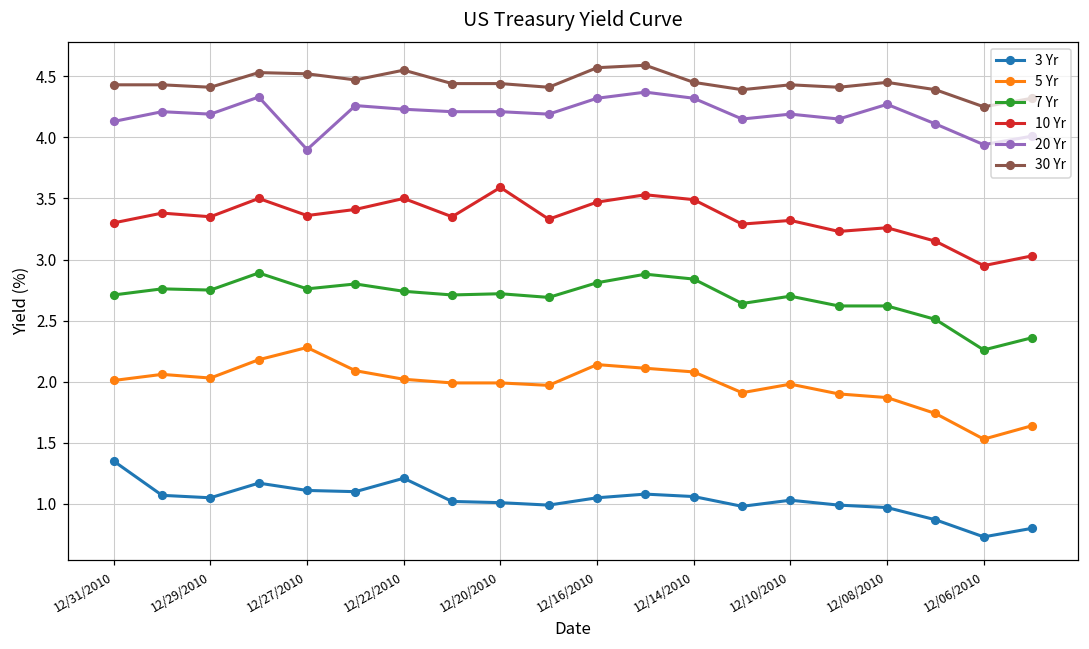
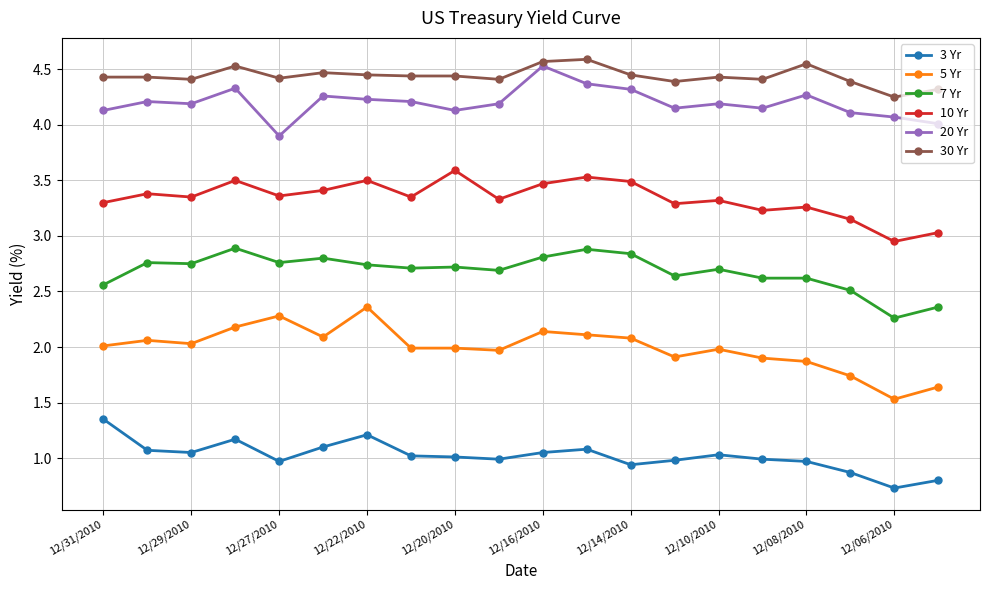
  {
    "3 Yr": {
      "12/31/2010": 1.35,
      "12/29/2010": 1.05,
-     "12/27/2010": 1.11,
+     "12/27/2010": 0.97,
      "12/22/2010": 1.21,
      "12/20/2010": 1.01,
      "12/16/2010": 1.05,
-     "12/14/2010": 1.06,
+     "12/14/2010": 0.94,
      "12/10/2010": 1.03,
      "12/08/2010": 0.97,
      "12/06/2010": 0.73
    },
    "5 Yr": {
      "12/31/2010": 2.01,
      "12/29/2010": 2.03,
      "12/27/2010": 2.28,
-     "12/22/2010": 2.02,
+     "12/22/2010": 2.36,
      "12/20/2010": 1.99,
      "12/16/2010": 2.14,
      "12/14/2010": 2.08,
      "12/10/2010": 1.98,
      "12/08/2010": 1.87,
      "12/06/2010": 1.53
    },
    "7 Yr": {
-     "12/31/2010": 2.71,
+     "12/31/2010": 2.56,
      "12/29/2010": 2.75,
      "12/27/2010": 2.76,
      "12/22/2010": 2.74,
      "12/20/2010": 2.72,
      "12/16/2010": 2.81,
      "12/14/2010": 2.84,
      "12/10/2010": 2.70,
      "12/08/2010": 2.62,
      "12/06/2010": 2.26
    },
    "10 Yr": {
      "12/31/2010": 3.30,
      "12/29/2010": 3.35,
      "12/27/2010": 3.36,
      "12/22/2010": 3.50,
      "12/20/2010": 3.59,
      "12/16/2010": 3.47,
      "12/14/2010": 3.49,
      "12/10/2010": 3.32,
      "12/08/2010": 3.26,
      "12/06/2010": 2.95
    },
    "20 Yr": {
      "12/31/2010": 4.13,
      "12/29/2010": 4.19,
      "12/27/2010": 3.90,
      "12/22/2010": 4.23,
-     "12/20/2010": 4.21,
-     "12/16/2010": 4.32,
+     "12/20/2010": 4.13,
+     "12/16/2010": 4.53,
      "12/14/2010": 4.32,
      "12/10/2010": 4.19,
      "12/08/2010": 4.27,
-     "12/06/2010": 3.94
+     "12/06/2010": 4.07
    },
    "30 Yr": {
      "12/31/2010": 4.43,
      "12/29/2010": 4.41,
-     "12/27/2010": 4.52,
-     "12/22/2010": 4.55,
+     "12/27/2010": 4.42,
+     "12/22/2010": 4.45,
      "12/20/2010": 4.44,
      "12/16/2010": 4.57,
      "12/14/2010": 4.45,
      "12/10/2010": 4.43,
-     "12/08/2010": 4.45,
+     "12/08/2010": 4.55,
      "12/06/2010": 4.25
    }
  }
